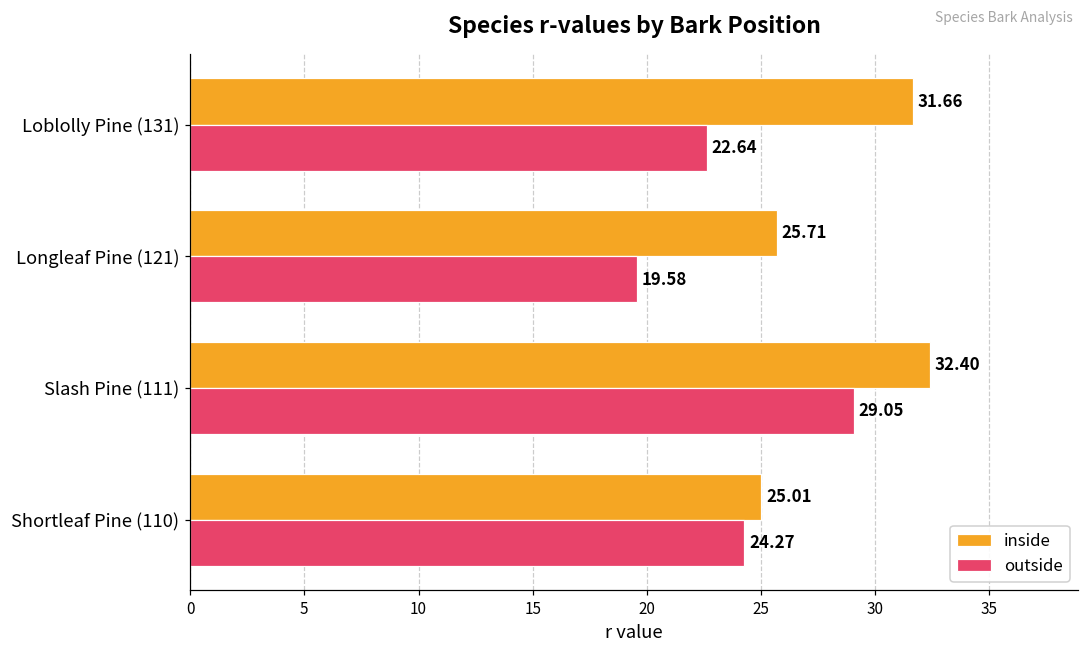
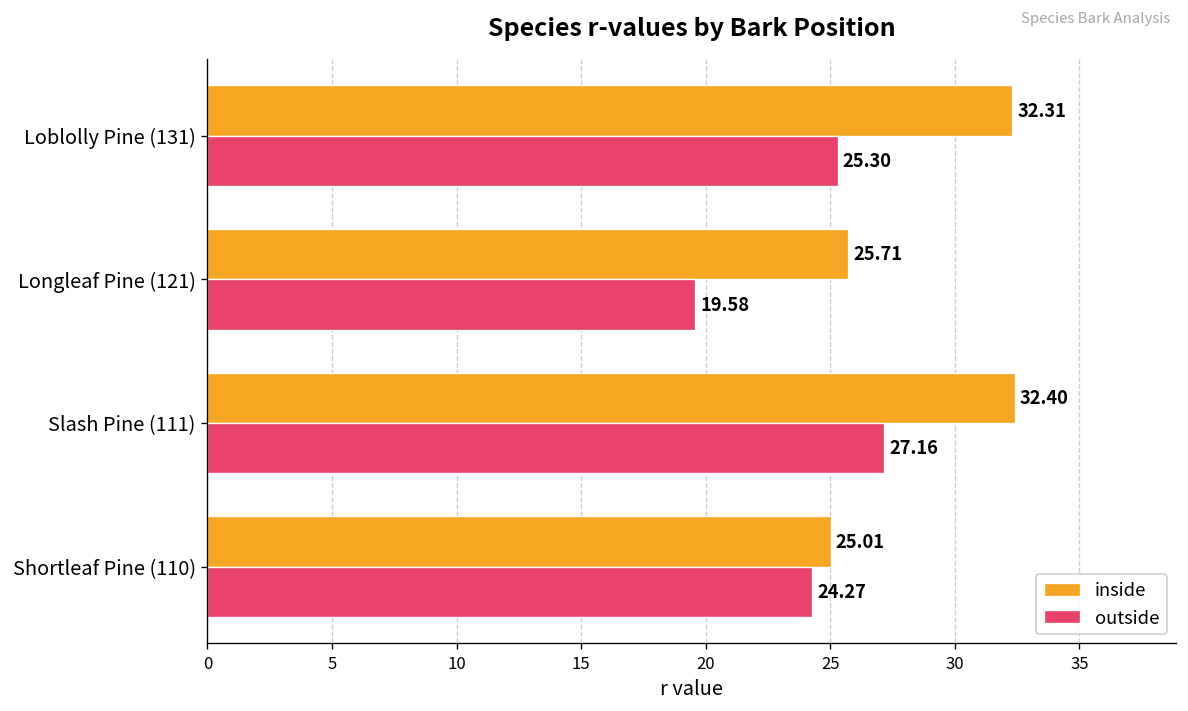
  {
    "inside": {
-     "Loblolly Pine (131)": 31.66,
+     "Loblolly Pine (131)": 32.31,
      "Longleaf Pine (121)": 25.71,
      "Slash Pine (111)": 32.40,
      "Shortleaf Pine (110)": 25.01
    },
    "outside": {
-     "Loblolly Pine (131)": 22.64,
+     "Loblolly Pine (131)": 25.30,
      "Longleaf Pine (121)": 19.58,
-     "Slash Pine (111)": 29.05,
+     "Slash Pine (111)": 27.16,
      "Shortleaf Pine (110)": 24.27
    }
  }
